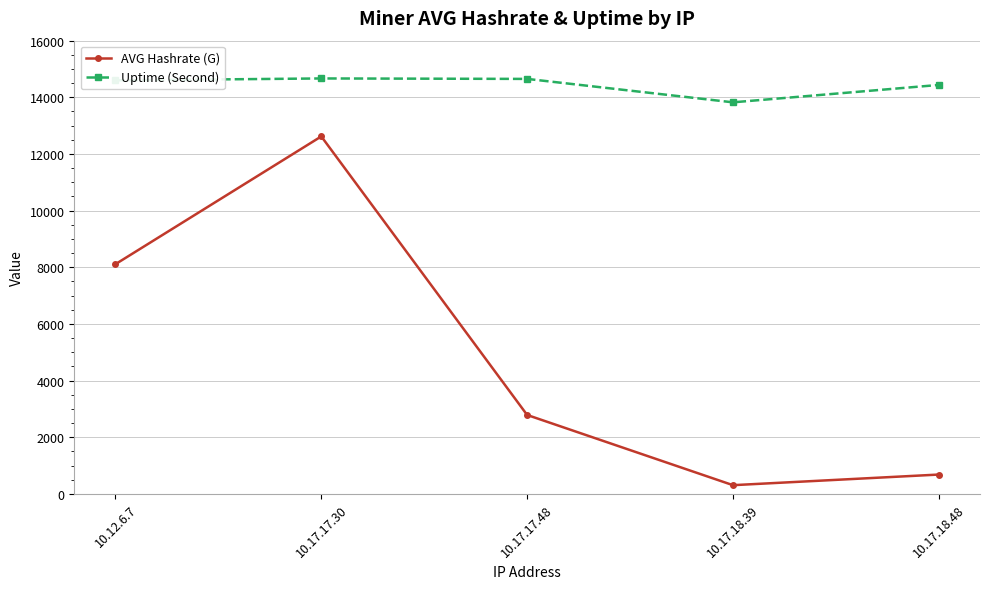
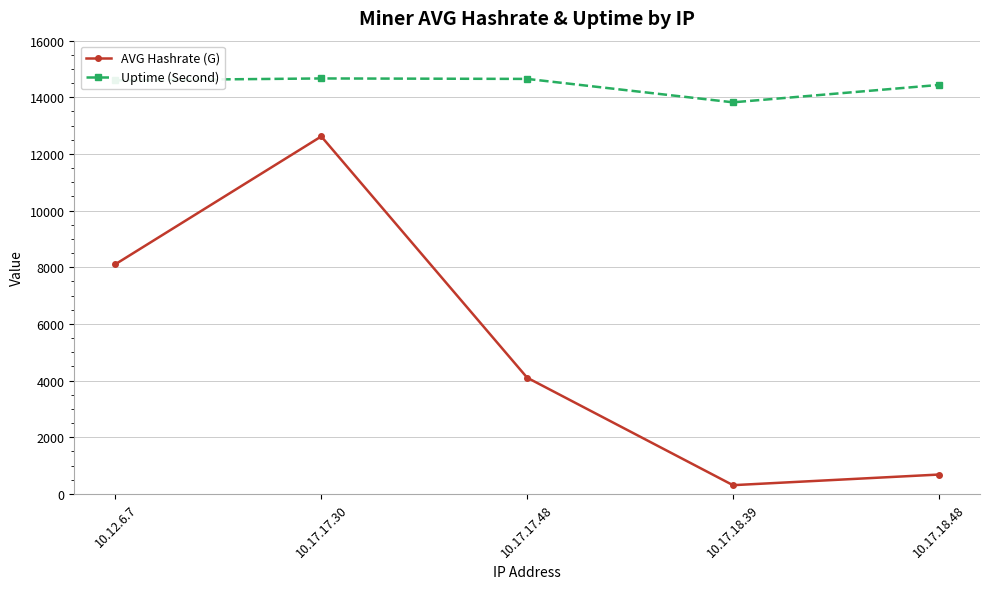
  {
    "AVG Hashrate (G)": {
      "10.12.6.7": 8100,
      "10.17.17.30": 12600,
-     "10.17.17.48": 2800,
+     "10.17.17.48": 4100,
      "10.17.18.39": 300,
      "10.17.18.48": 700
    },
    "Uptime (Second)": {
      "10.17.17.30": 14700,
      "10.17.17.48": 14700,
      "10.17.18.39": 13800,
      "10.17.18.48": 14400
    }
  }
